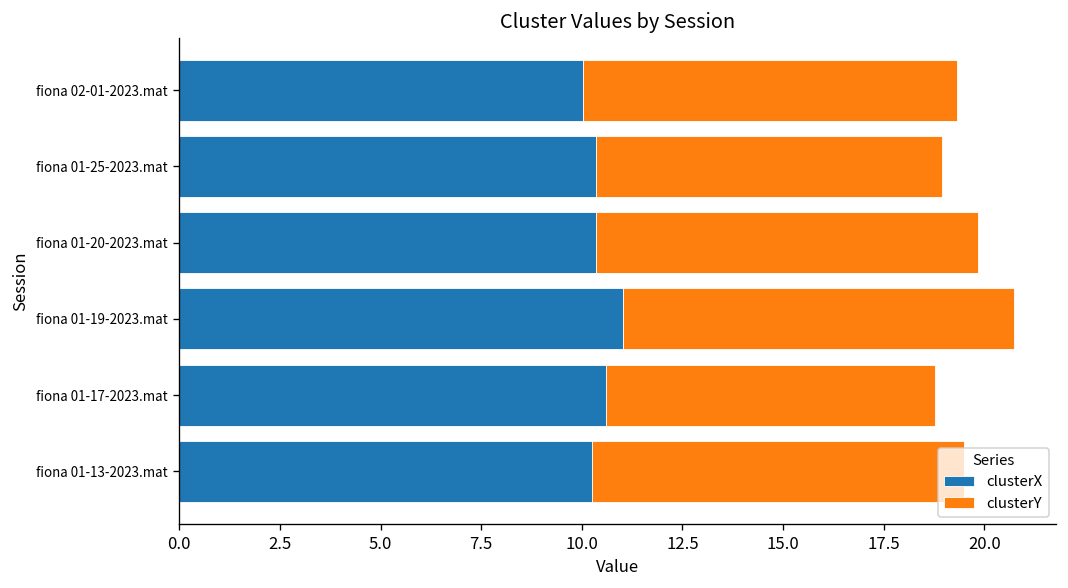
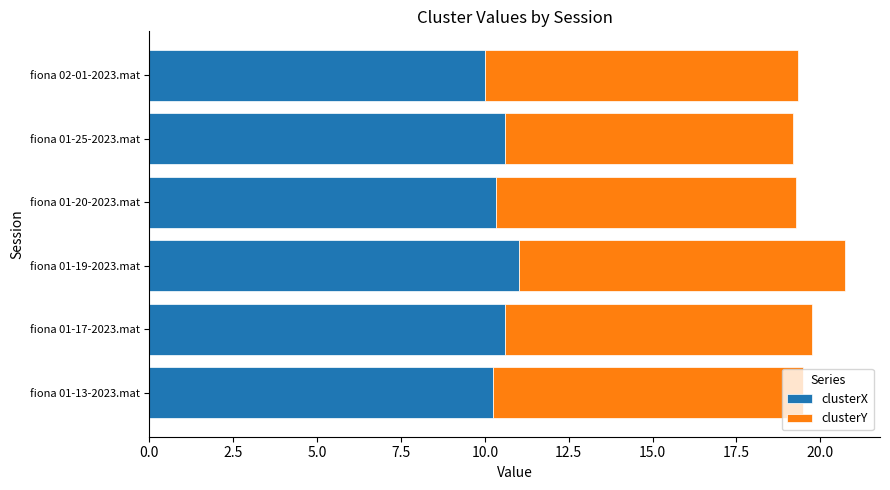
  {
    "clusterX": {
      "fiona 02-01-2023.mat": 10.0,
-     "fiona 01-25-2023.mat": 10.3,
+     "fiona 01-25-2023.mat": 10.6,
      "fiona 01-20-2023.mat": 10.3,
      "fiona 01-19-2023.mat": 11.0,
      "fiona 01-17-2023.mat": 10.6,
      "fiona 01-13-2023.mat": 10.3
    },
    "clusterY": {
      "fiona 02-01-2023.mat": 9.3,
      "fiona 01-25-2023.mat": 8.6,
-     "fiona 01-20-2023.mat": 9.5,
+     "fiona 01-20-2023.mat": 8.9,
      "fiona 01-19-2023.mat": 9.7,
-     "fiona 01-17-2023.mat": 8.2
+     "fiona 01-17-2023.mat": 9.1
    }
  }
